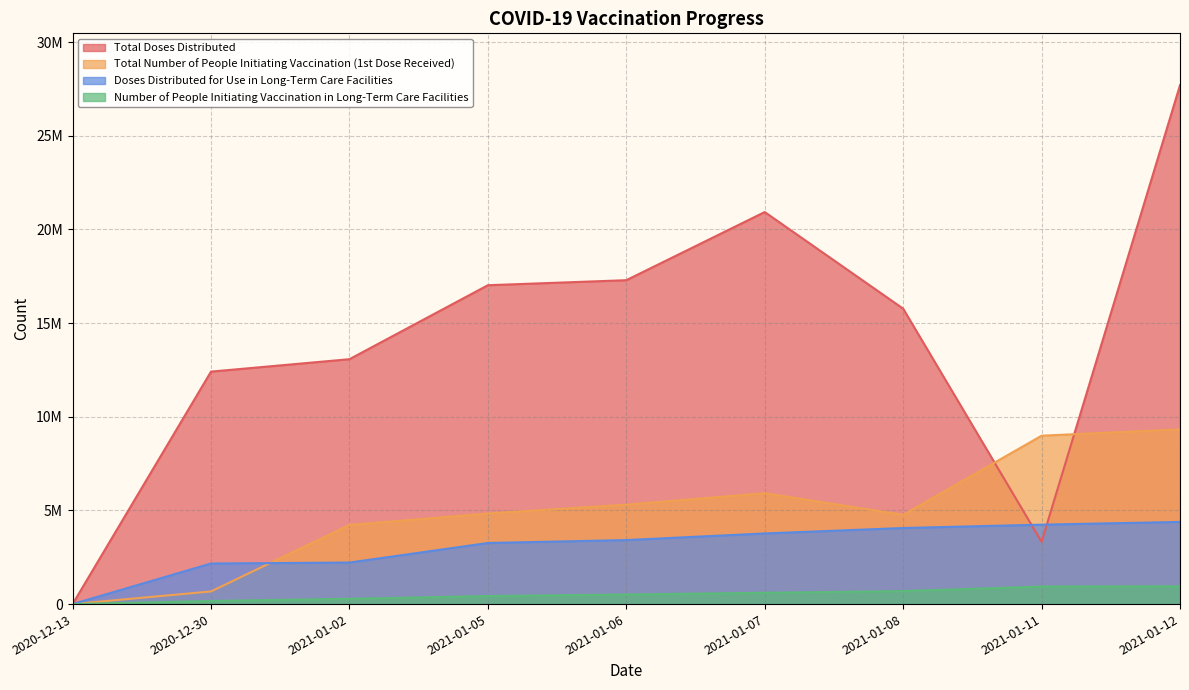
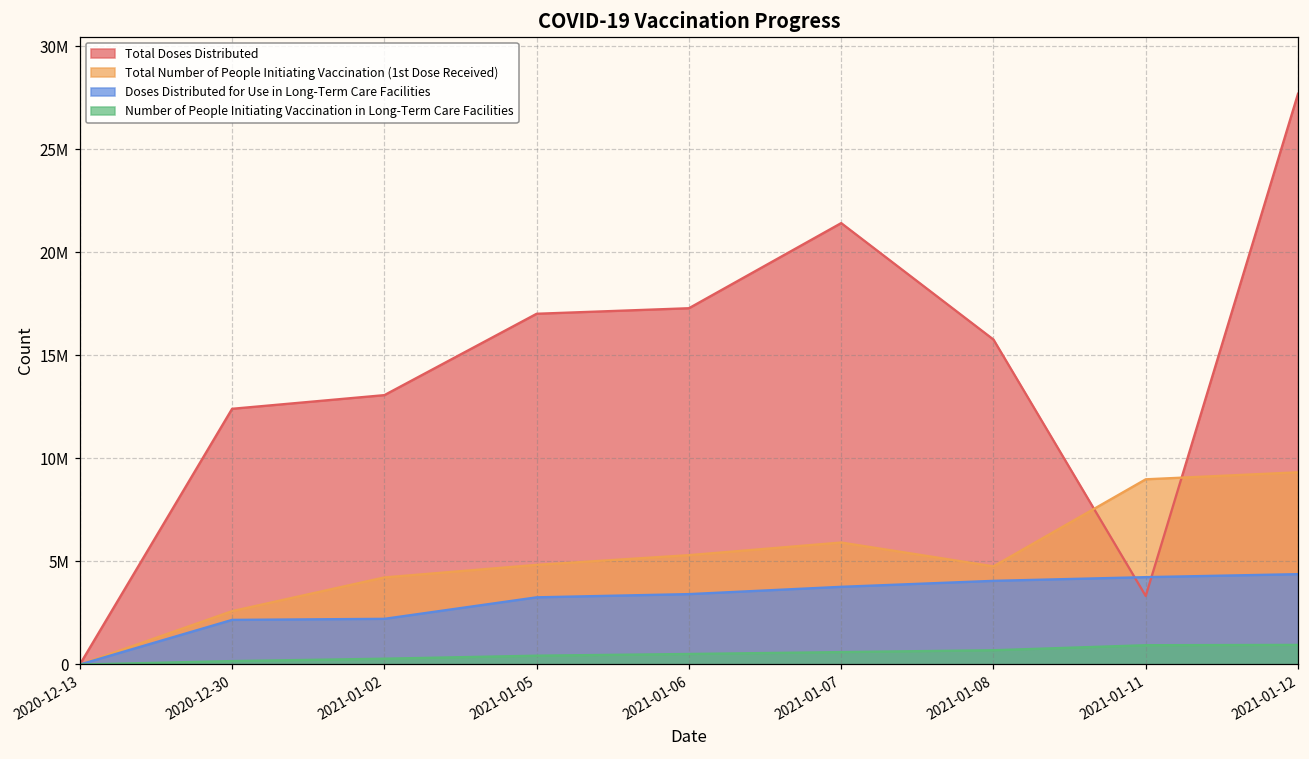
  {
    "Total Doses Distributed": {
      "2020-12-30": 12400000,
      "2021-01-02": 13100000,
      "2021-01-05": 17000000,
      "2021-01-06": 17300000,
-     "2021-01-07": 20900000,
+     "2021-01-07": 21400000,
      "2021-01-08": 15800000,
      "2021-01-11": 3300000,
      "2021-01-12": 27700000
    },
    "Total Number of People Initiating Vaccination (1st Dose Received)": {
-     "2020-12-30": 700000,
+     "2020-12-30": 2600000,
      "2021-01-02": 4200000,
      "2021-01-05": 4800000,
      "2021-01-06": 5300000,
      "2021-01-07": 5900000,
      "2021-01-08": 4800000,
      "2021-01-11": 9000000,
      "2021-01-12": 9300000
    },
    "Doses Distributed for Use in Long-Term Care Facilities": {
      "2020-12-30": 2200000,
      "2021-01-02": 2200000,
      "2021-01-05": 3300000,
      "2021-01-06": 3400000,
      "2021-01-07": 3800000,
      "2021-01-08": 4100000,
      "2021-01-11": 4200000,
      "2021-01-12": 4400000
    },
    "Number of People Initiating Vaccination in Long-Term Care Facilities": {
      "2020-12-30": 200000,
      "2021-01-02": 300000,
      "2021-01-05": 400000,
      "2021-01-06": 500000,
      "2021-01-07": 600000,
      "2021-01-08": 700000,
      "2021-01-11": 900000,
      "2021-01-12": 1000000
    }
  }
